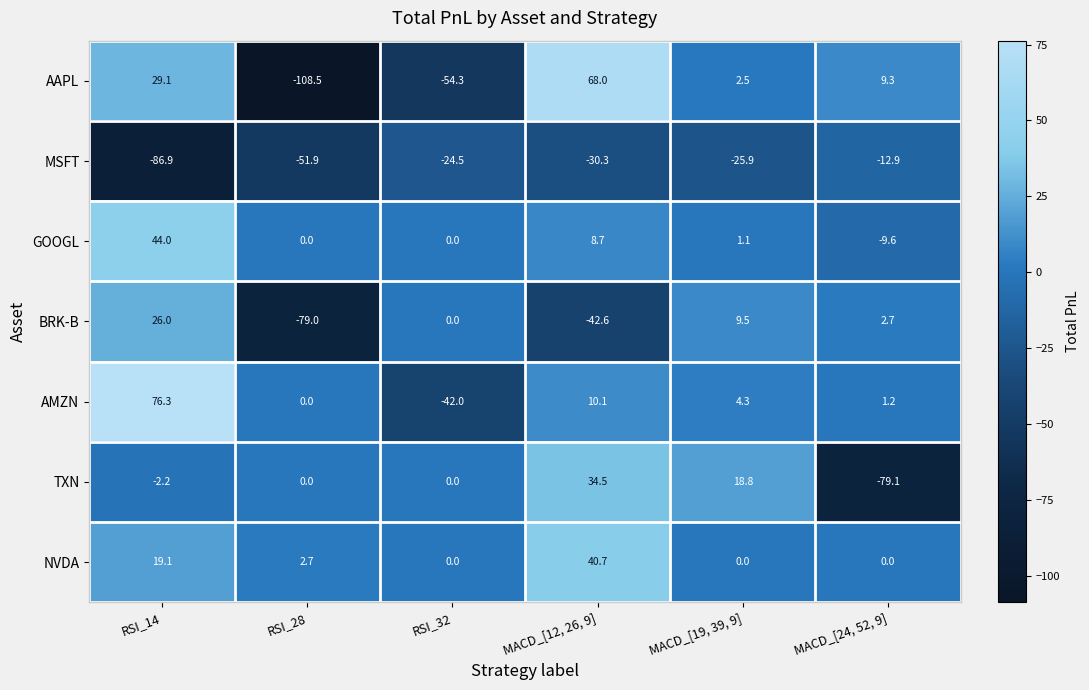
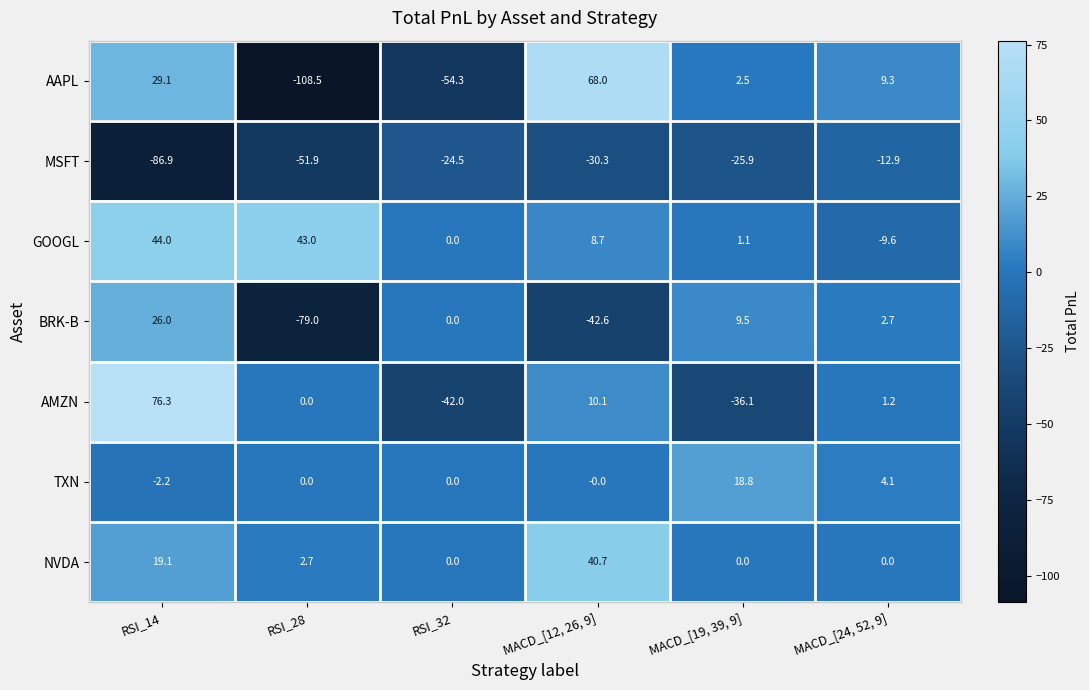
  {
    "AAPL": {
      "RSI_14": 29.1,
      "RSI_28": -108.5,
      "RSI_32": -54.3,
      "MACD_[12, 26, 9]": 68.0,
      "MACD_[19, 39, 9]": 2.5,
      "MACD_[24, 52, 9]": 9.3
    },
    "MSFT": {
      "RSI_14": -86.9,
      "RSI_28": -51.9,
      "RSI_32": -24.5,
      "MACD_[12, 26, 9]": -30.3,
      "MACD_[19, 39, 9]": -25.9,
      "MACD_[24, 52, 9]": -12.9
    },
    "GOOGL": {
      "RSI_14": 44.0,
-     "RSI_28": 0.0,
+     "RSI_28": 43.0,
      "RSI_32": 0.0,
      "MACD_[12, 26, 9]": 8.7,
      "MACD_[19, 39, 9]": 1.1,
      "MACD_[24, 52, 9]": -9.6
    },
    "BRK-B": {
      "RSI_14": 26.0,
      "RSI_28": -79.0,
      "RSI_32": 0.0,
      "MACD_[12, 26, 9]": -42.6,
      "MACD_[19, 39, 9]": 9.5,
      "MACD_[24, 52, 9]": 2.7
    },
    "AMZN": {
      "RSI_14": 76.3,
      "RSI_28": 0.0,
      "RSI_32": -42.0,
      "MACD_[12, 26, 9]": 10.1,
-     "MACD_[19, 39, 9]": 4.3,
+     "MACD_[19, 39, 9]": -36.1,
      "MACD_[24, 52, 9]": 1.2
    },
    "TXN": {
      "RSI_14": -2.2,
      "RSI_28": 0.0,
      "RSI_32": 0.0,
-     "MACD_[12, 26, 9]": 34.5,
+     "MACD_[12, 26, 9]": -0.0,
      "MACD_[19, 39, 9]": 18.8,
-     "MACD_[24, 52, 9]": -79.1
+     "MACD_[24, 52, 9]": 4.1
    },
    "NVDA": {
      "RSI_14": 19.1,
      "RSI_28": 2.7,
      "RSI_32": 0.0,
      "MACD_[12, 26, 9]": 40.7,
      "MACD_[19, 39, 9]": 0.0,
      "MACD_[24, 52, 9]": 0.0
    }
  }
